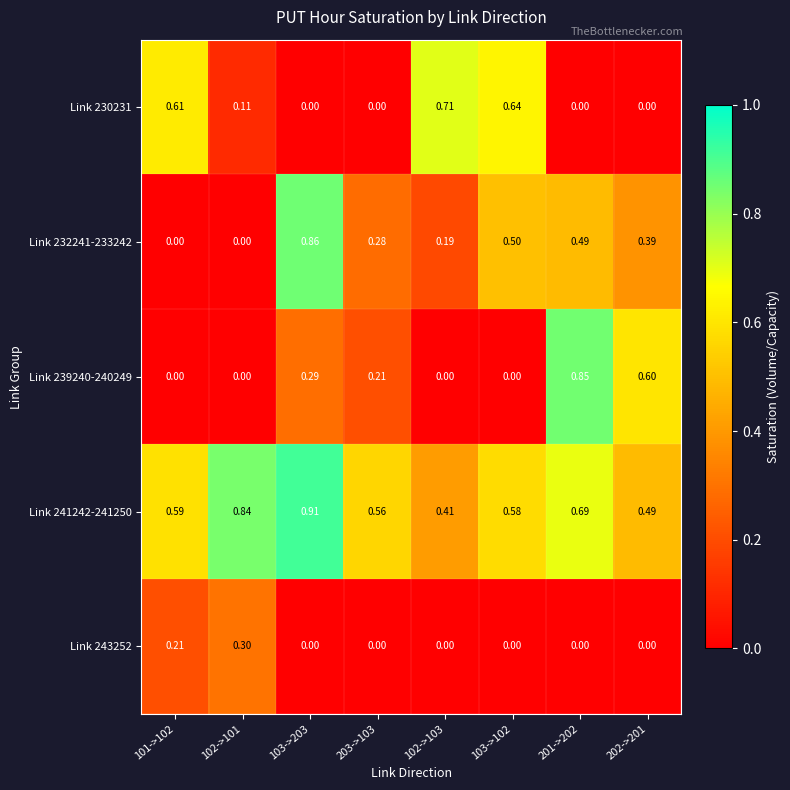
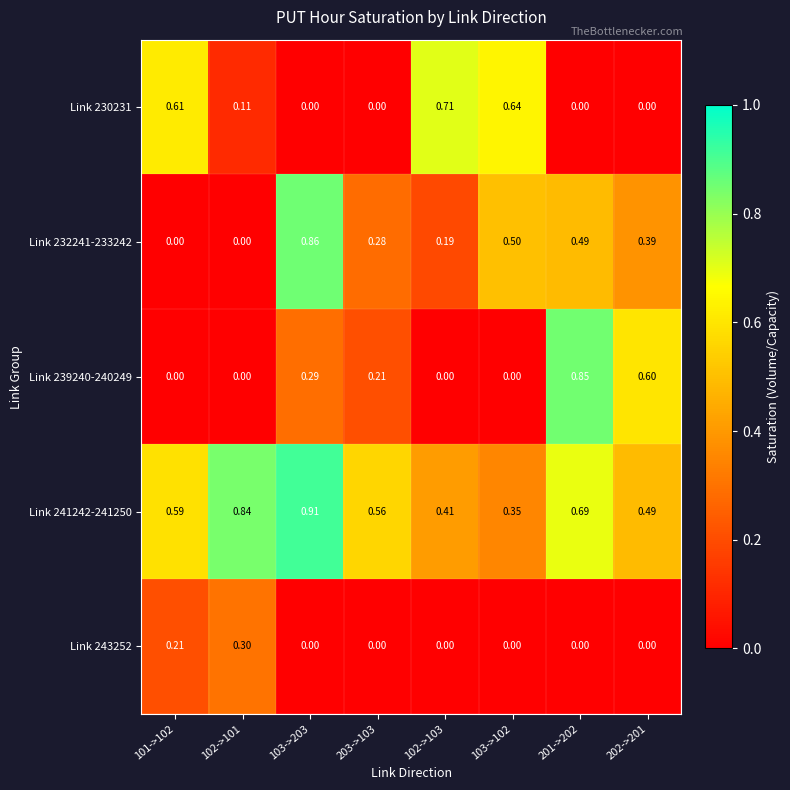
  {
    "Link 230231": {
      "101->102": 0.61,
      "102->101": 0.11,
      "103->203": 0.00,
      "203->103": 0.00,
      "102->103": 0.71,
      "103->102": 0.64,
      "201->202": 0.00,
      "202->201": 0.00
    },
    "Link 232241-233242": {
      "101->102": 0.00,
      "102->101": 0.00,
      "103->203": 0.86,
      "203->103": 0.28,
      "102->103": 0.19,
      "103->102": 0.50,
      "201->202": 0.49,
      "202->201": 0.39
    },
    "Link 239240-240249": {
      "101->102": 0.00,
      "102->101": 0.00,
      "103->203": 0.29,
      "203->103": 0.21,
      "102->103": 0.00,
      "103->102": 0.00,
      "201->202": 0.85,
      "202->201": 0.60
    },
    "Link 241242-241250": {
      "101->102": 0.59,
      "102->101": 0.84,
      "103->203": 0.91,
      "203->103": 0.56,
      "102->103": 0.41,
-     "103->102": 0.58,
+     "103->102": 0.35,
      "201->202": 0.69,
      "202->201": 0.49
    },
    "Link 243252": {
      "101->102": 0.21,
      "102->101": 0.30,
      "103->203": 0.00,
      "203->103": 0.00,
      "102->103": 0.00,
      "103->102": 0.00,
      "201->202": 0.00,
      "202->201": 0.00
    }
  }
